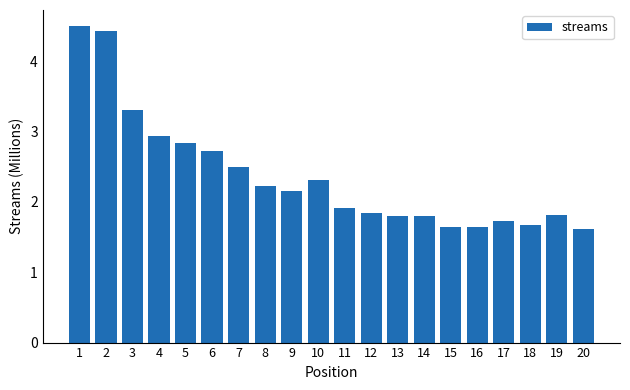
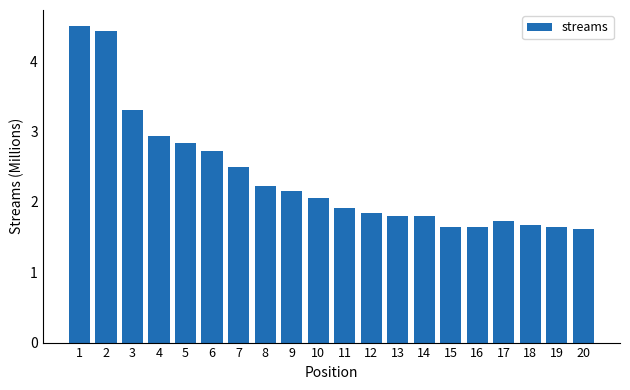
  {
    "1": 4.5,
    "2": 4.4,
    "3": 3.3,
    "4": 2.9,
    "5": 2.8,
    "6": 2.7,
    "7": 2.5,
    "8": 2.2,
    "9": 2.2,
-   "10": 2.3,
+   "10": 2.0,
    "11": 1.9,
    "12": 1.8,
    "13": 1.8,
    "14": 1.8,
    "15": 1.6,
    "16": 1.6,
    "17": 1.7,
    "18": 1.7,
-   "19": 1.8,
+   "19": 1.6,
    "20": 1.6
  }
